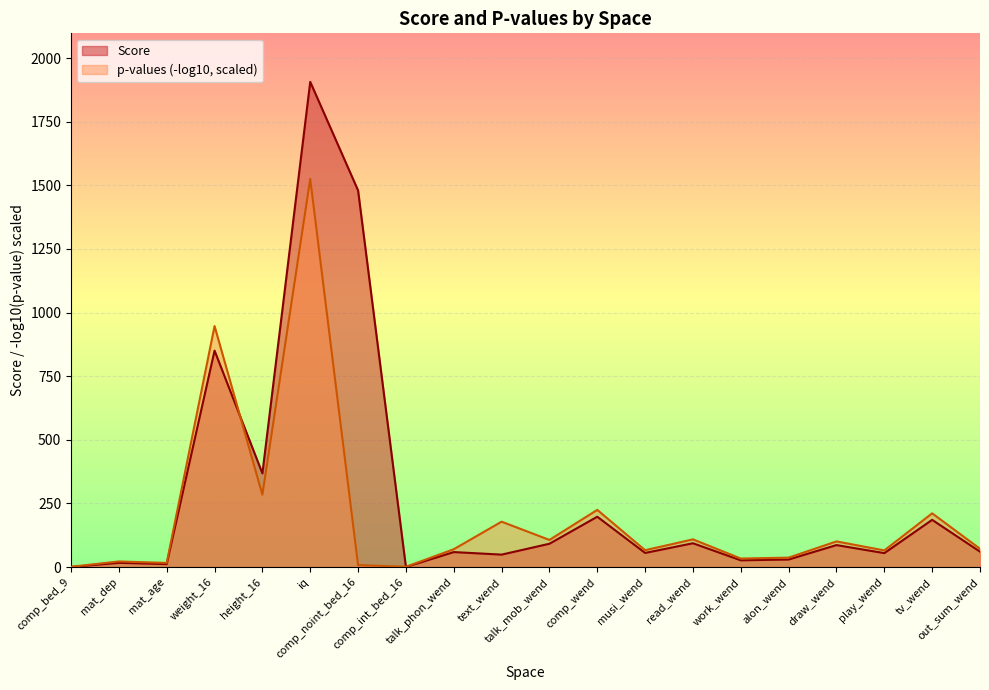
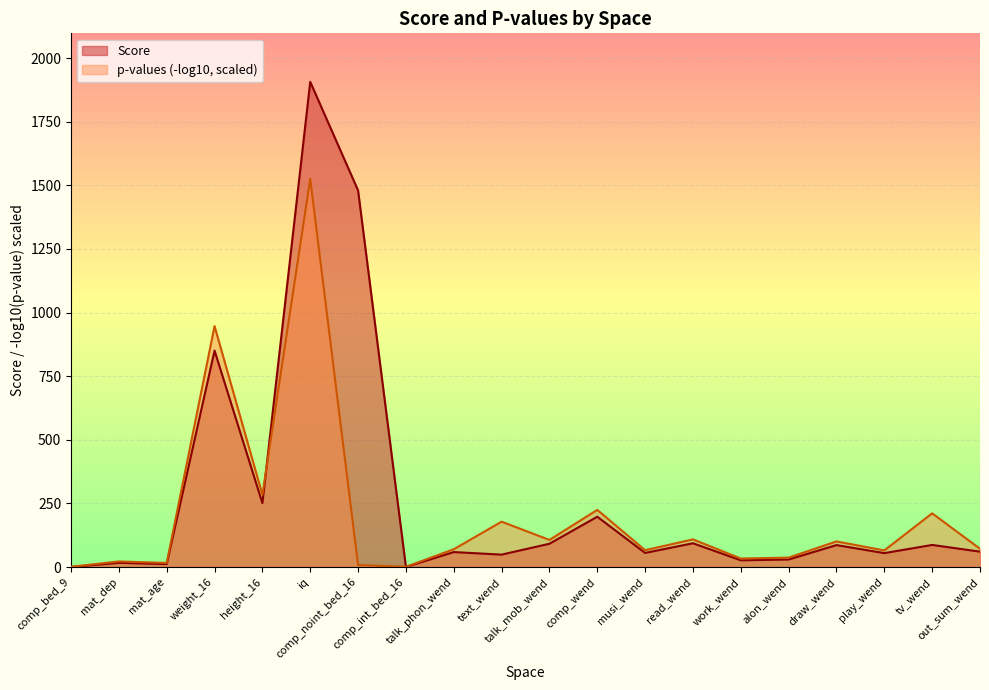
  {
    "Score": {
      "weight_16": 850,
-     "height_16": 370,
+     "height_16": 250,
      "iq": 1910,
      "comp_noint_bed_16": 1480,
      "talk_phon_wend": 60,
      "text_wend": 50,
      "talk_mob_wend": 90,
      "comp_wend": 200,
      "musi_wend": 60,
      "read_wend": 90,
      "draw_wend": 90,
      "play_wend": 50,
-     "tv_wend": 190,
+     "tv_wend": 90,
      "out_sum_wend": 60
    },
    "p-values (-log10, scaled)": {
      "weight_16": 950,
      "height_16": 280,
      "iq": 1530,
      "comp_noint_bed_16": 10,
      "talk_phon_wend": 70,
      "text_wend": 180,
      "talk_mob_wend": 110,
      "comp_wend": 220,
      "musi_wend": 70,
      "read_wend": 110,
      "draw_wend": 100,
      "play_wend": 70,
      "tv_wend": 210,
      "out_sum_wend": 70
    }
  }
